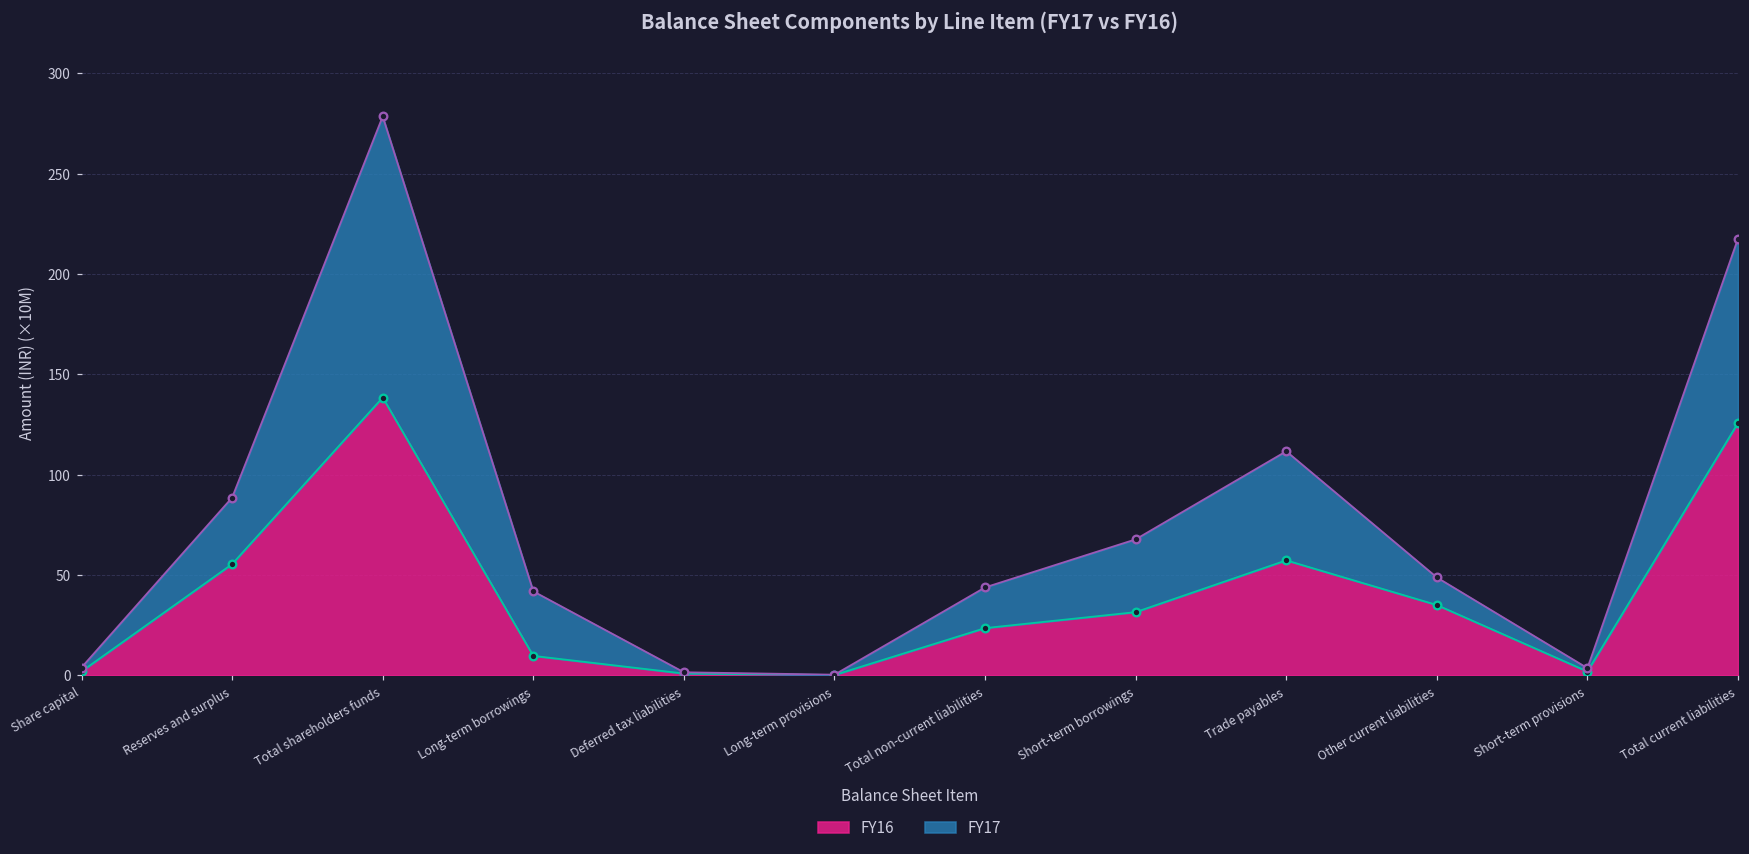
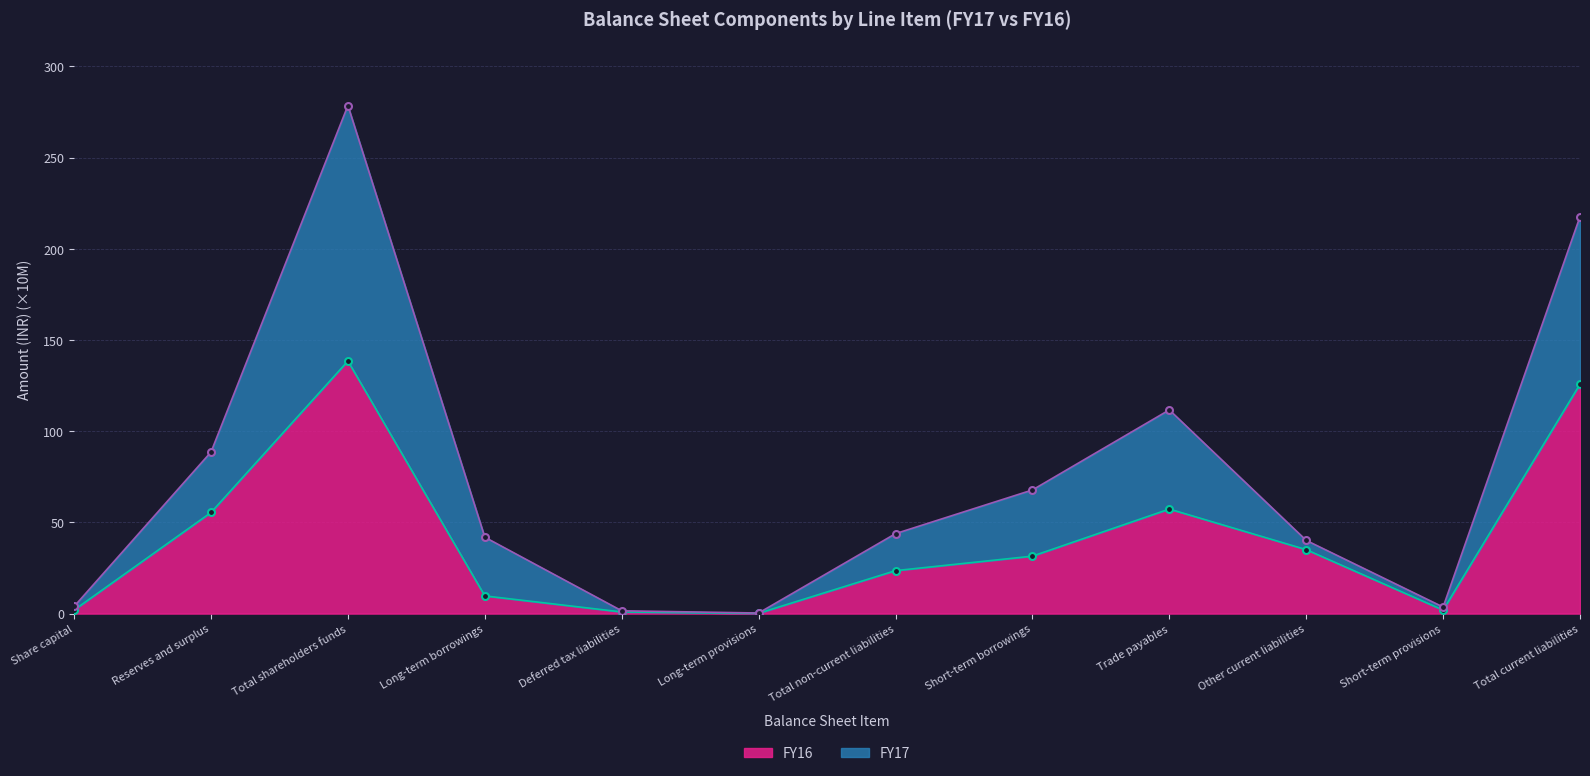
  {
    "FY16": {
      "Share capital": 2,
      "Reserves and surplus": 55,
      "Total shareholders funds": 138,
      "Long-term borrowings": 10,
      "Total non-current liabilities": 24,
      "Short-term borrowings": 32,
      "Trade payables": 57,
      "Other current liabilities": 35,
      "Short-term provisions": 2,
      "Total current liabilities": 126
    },
    "FY17": {
      "Share capital": 2,
      "Reserves and surplus": 33,
      "Total shareholders funds": 140,
      "Long-term borrowings": 32,
      "Total non-current liabilities": 20,
      "Short-term borrowings": 36,
      "Trade payables": 54,
-     "Other current liabilities": 14,
+     "Other current liabilities": 5,
      "Short-term provisions": 2,
      "Total current liabilities": 92
    }
  }
